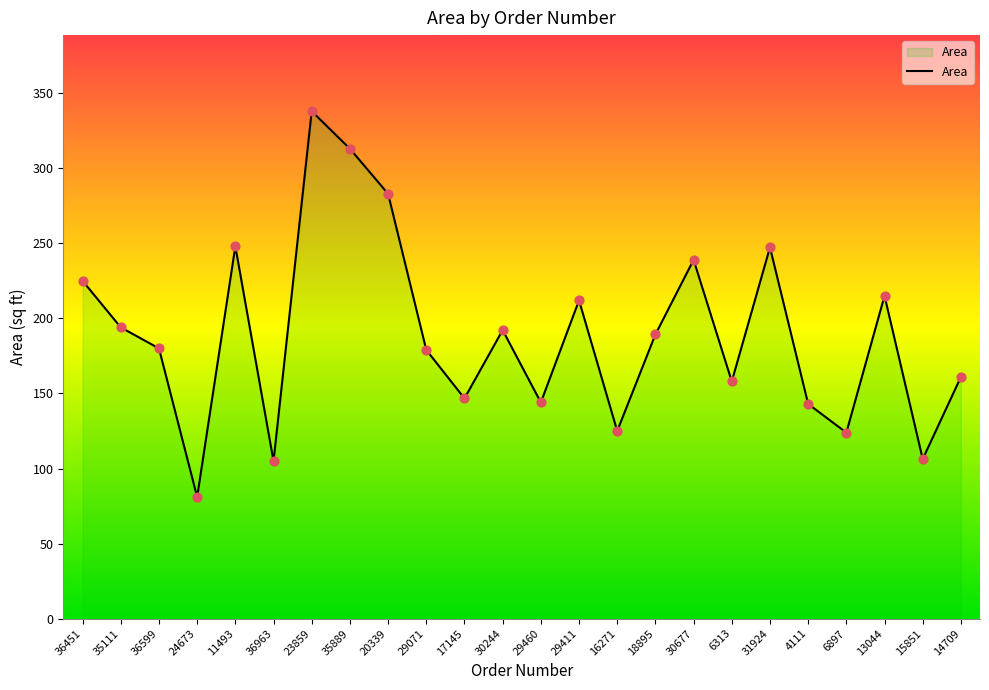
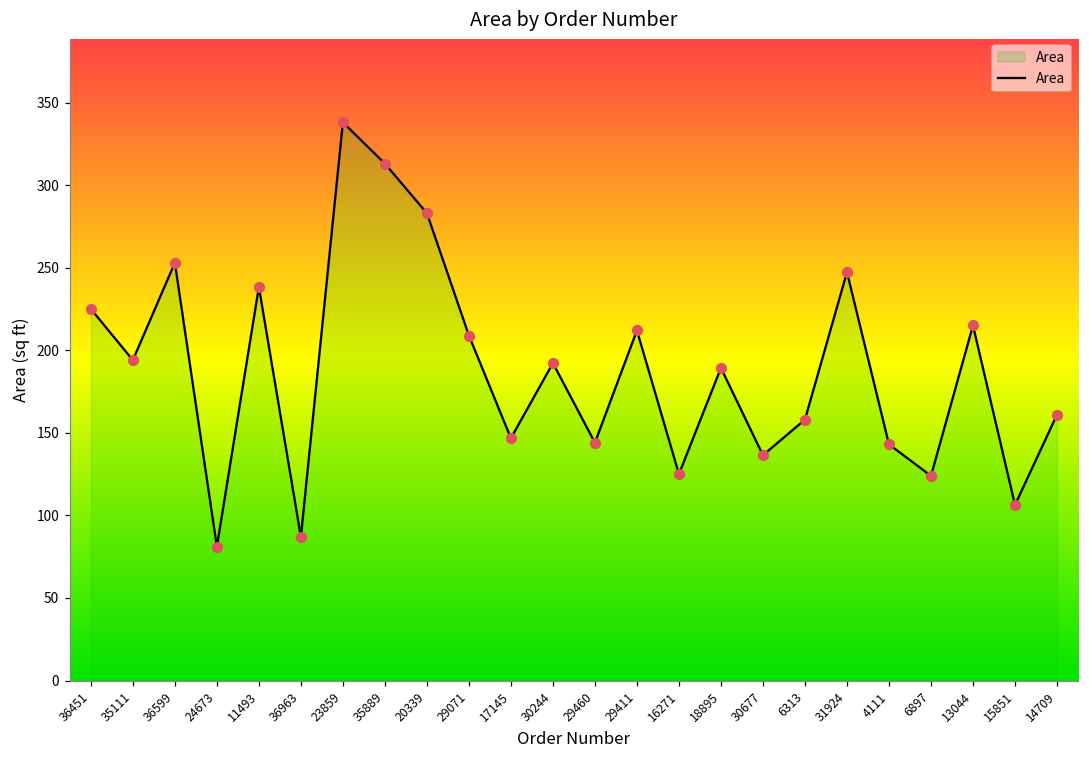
  {
    "36451": 225,
    "35111": 194,
-   "36599": 180,
+   "36599": 253,
    "24673": 81,
-   "11493": 248,
-   "36963": 105,
+   "11493": 238,
+   "36963": 87,
    "23859": 338,
    "35889": 313,
    "20339": 283,
-   "29071": 179,
+   "29071": 209,
    "17145": 147,
    "30244": 192,
    "29460": 144,
    "29411": 212,
    "16271": 125,
    "18895": 189,
-   "30677": 239,
+   "30677": 136,
    "6313": 158,
    "31924": 247,
    "4111": 143,
    "6897": 124,
    "13044": 215,
    "15851": 106,
    "14709": 161
  }
